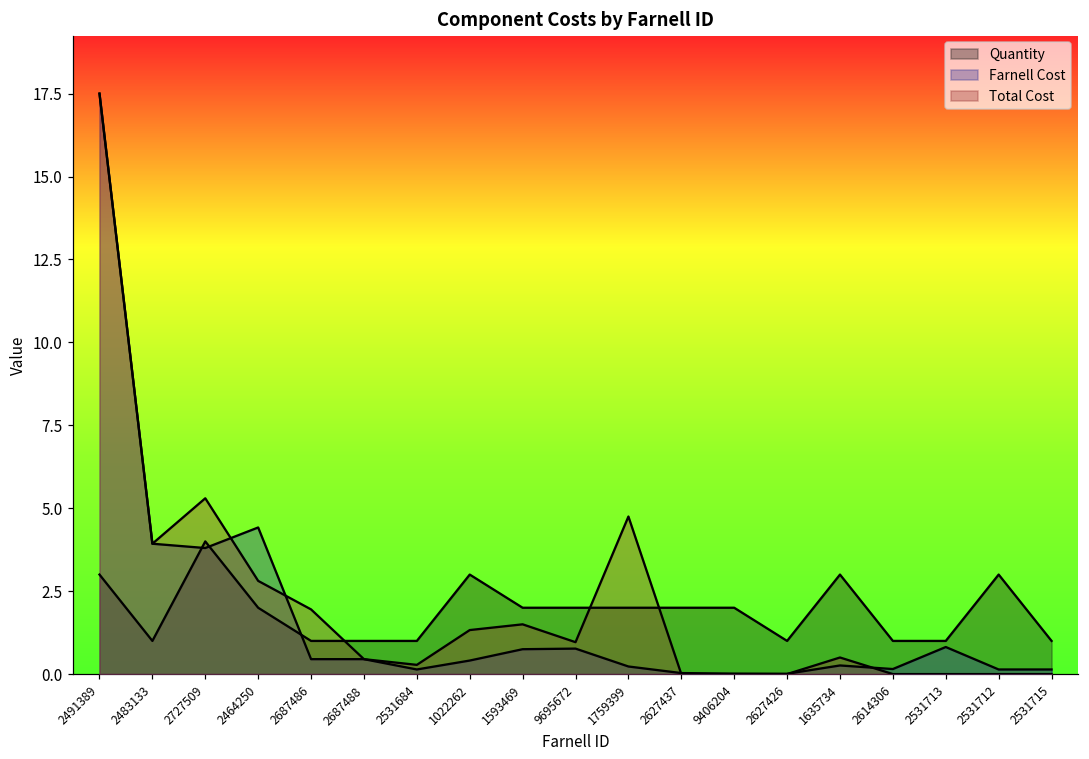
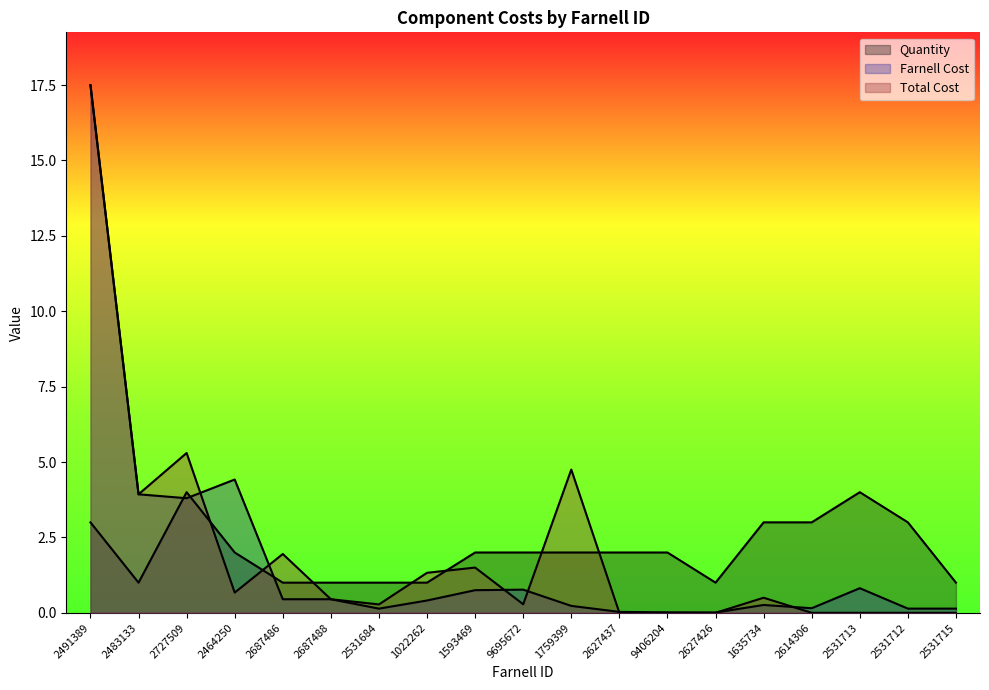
  {
    "Quantity": {
      "2491389": 3,
      "2483133": 1,
      "2727509": 4,
      "2464250": 2,
      "2687486": 1,
      "2687488": 1,
      "2531684": 1,
-     "1022262": 3,
+     "1022262": 1,
      "1593469": 2,
      "9695672": 2,
      "1759399": 2,
      "2627437": 2,
      "9406204": 2,
      "2627426": 1,
      "1635734": 3,
-     "2614306": 1,
-     "2531713": 1,
+     "2614306": 3,
+     "2531713": 4,
      "2531712": 3,
      "2531715": 1
    },
    "Farnell Cost": {
      "2727509": 3.8,
      "2464250": 4.4,
      "2687486": 0.5,
      "2531684": 0.1,
      "1022262": 0.4,
      "1593469": 0.8,
      "9695672": 0.8,
      "1759399": 0.2,
      "1635734": 0.3,
      "2614306": 0.2,
      "2531713": 0.8,
      "2531712": 0.1,
      "2531715": 0.1
    },
    "Total Cost": {
      "2727509": 5.3,
-     "2464250": 2.8,
+     "2464250": 0.7,
      "2687486": 2.0,
      "2531684": 0.3,
      "1022262": 1.3,
      "1593469": 1.5,
-     "9695672": 1.0,
+     "9695672": 0.3,
      "1759399": 4.8,
      "1635734": 0.5,
      "2614306": 0.0,
      "2531713": 0.0,
      "2531712": 0.0,
      "2531715": 0.0
    }
  }
